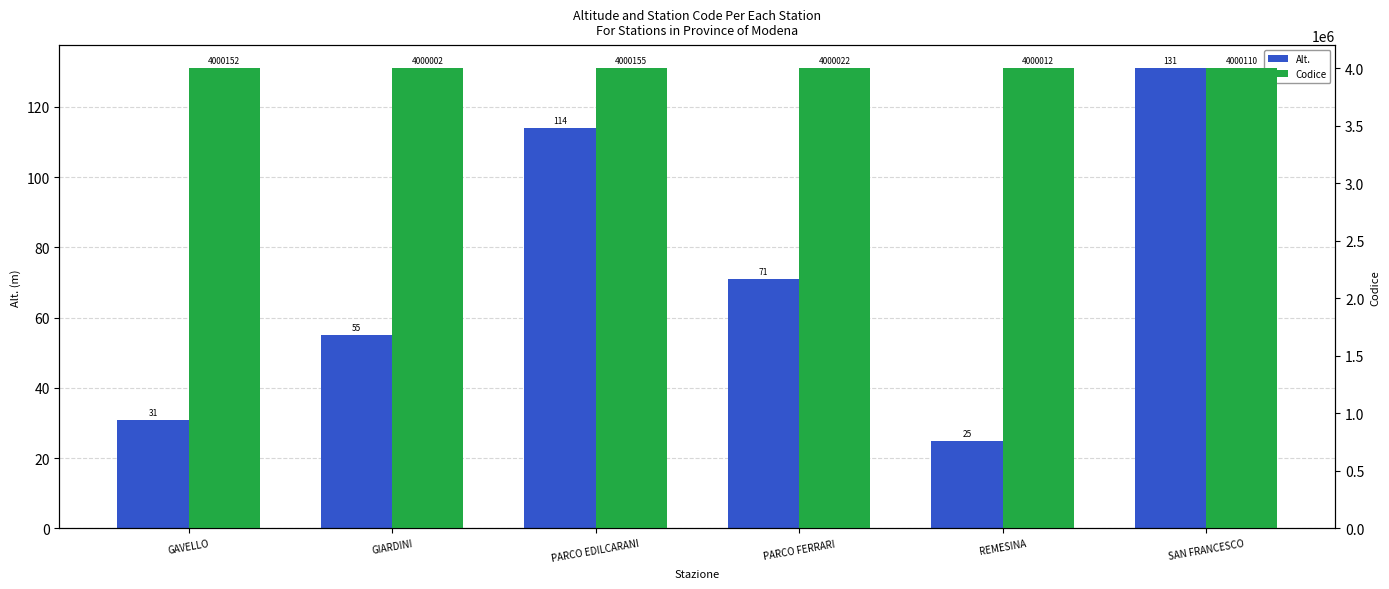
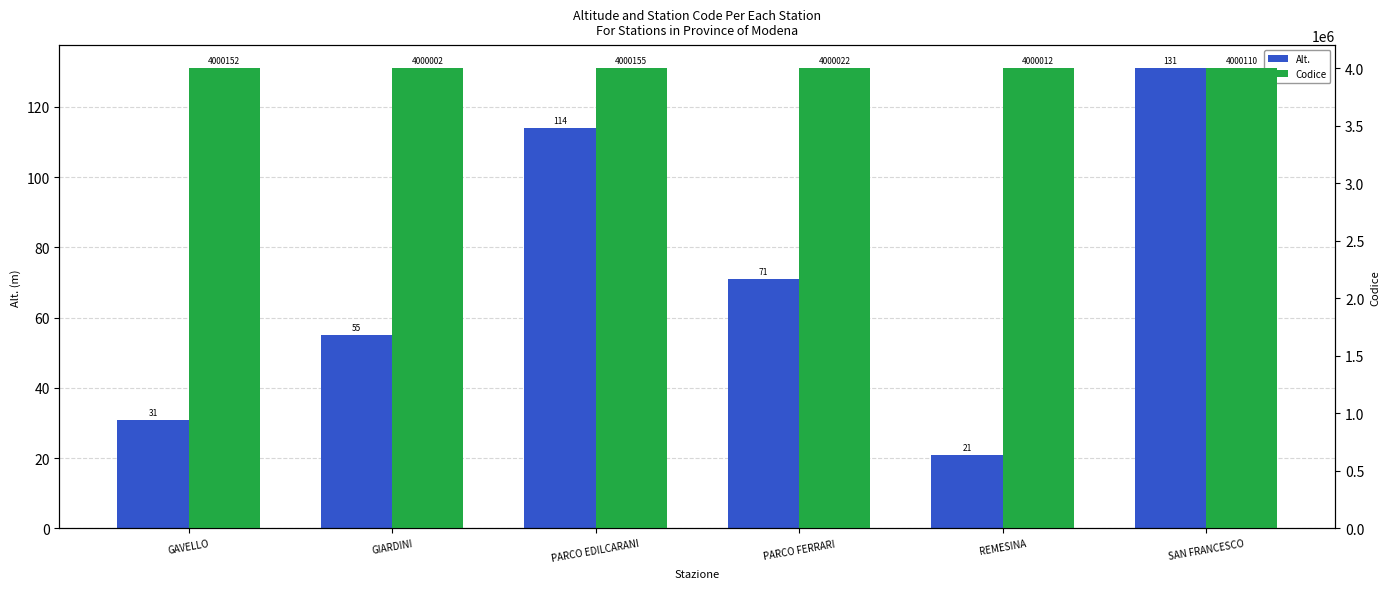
  {
    "Alt.": {
      "GAVELLO": 31,
      "GIARDINI": 55,
      "PARCO EDILCARANI": 114,
      "PARCO FERRARI": 71,
-     "REMESINA": 25,
+     "REMESINA": 21,
      "SAN FRANCESCO": 131
    },
    "Codice": {
      "GAVELLO": 4000152,
      "GIARDINI": 4000002,
      "PARCO EDILCARANI": 4000155,
      "PARCO FERRARI": 4000022,
      "REMESINA": 4000012,
      "SAN FRANCESCO": 4000110
    }
  }
